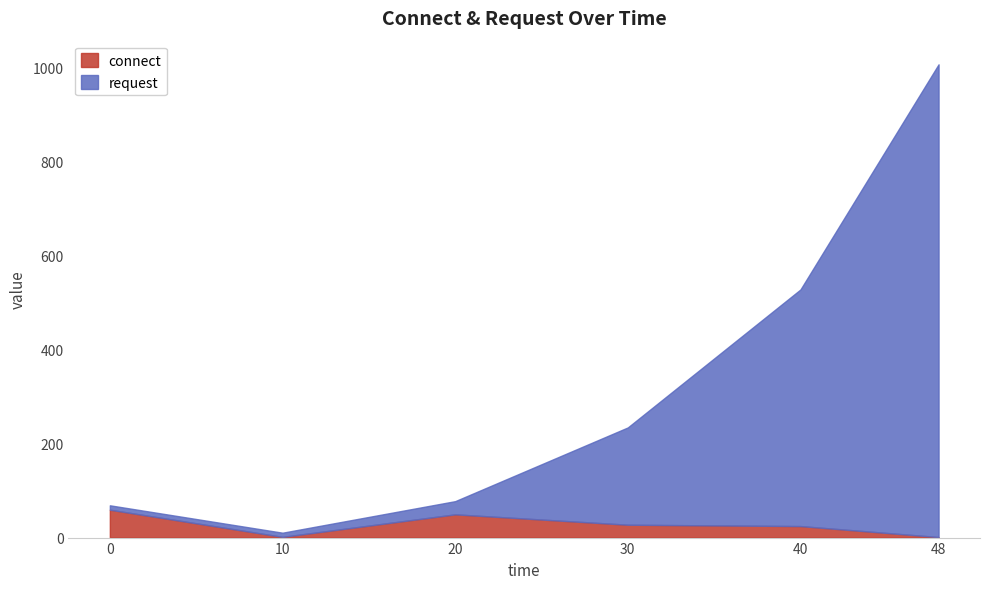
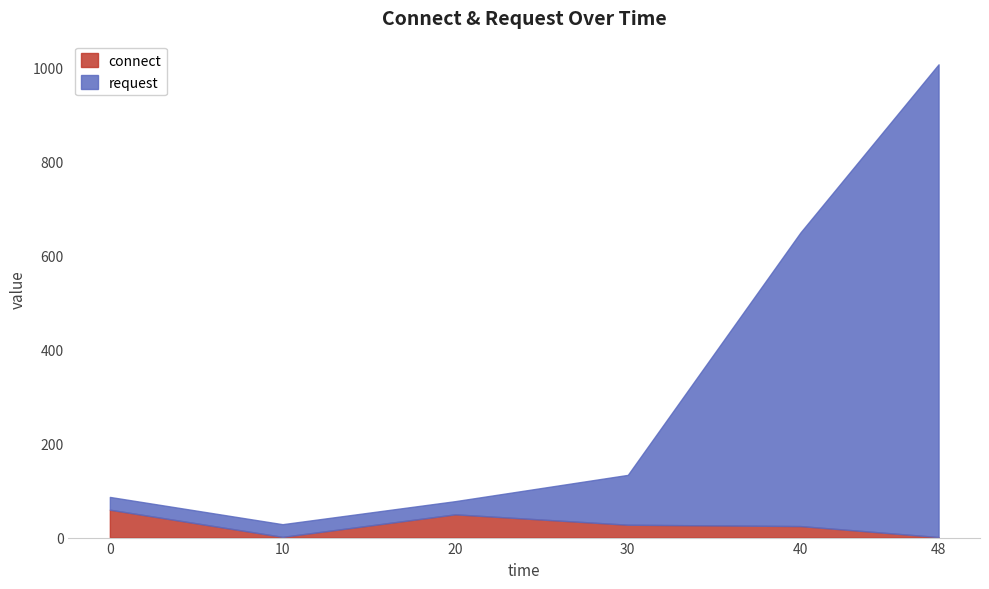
  {
    "connect": {
      "0": 60,
      "20": 50,
      "30": 30,
      "40": 20
    },
    "request": {
-     "0": 10,
-     "10": 10,
+     "0": 30,
+     "10": 30,
      "20": 30,
-     "30": 210,
-     "40": 500,
+     "30": 110,
+     "40": 620,
      "48": 1010
    }
  }
